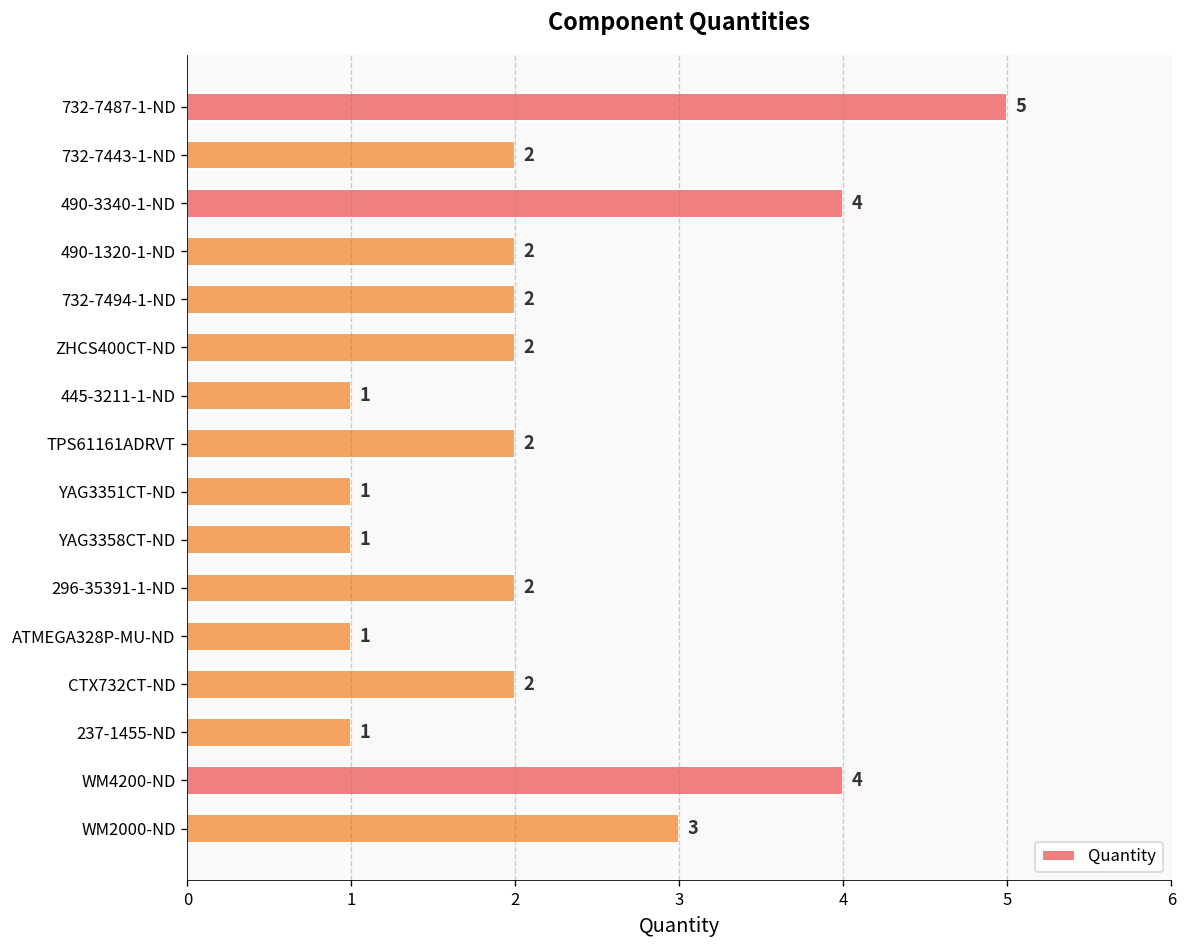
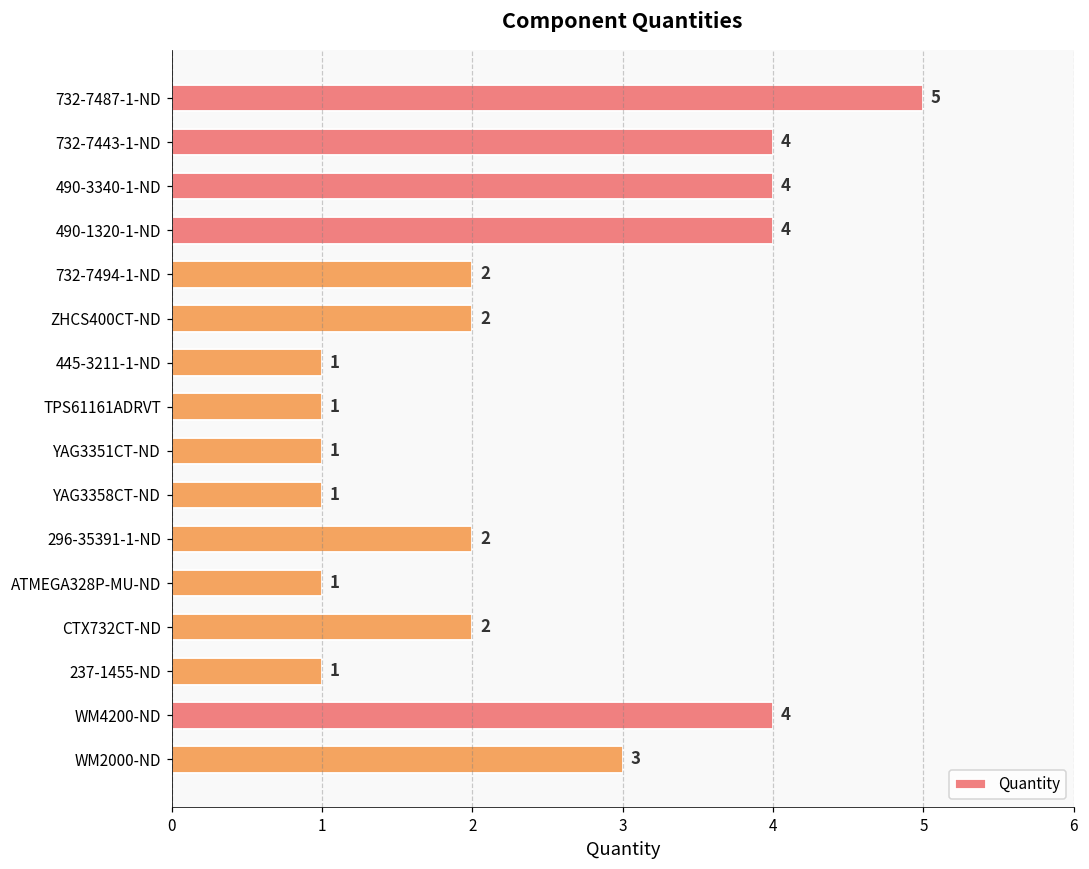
  {
    "732-7487-1-ND": 5,
-   "732-7443-1-ND": 2,
+   "732-7443-1-ND": 4,
    "490-3340-1-ND": 4,
-   "490-1320-1-ND": 2,
+   "490-1320-1-ND": 4,
    "732-7494-1-ND": 2,
    "ZHCS400CT-ND": 2,
    "445-3211-1-ND": 1,
-   "TPS61161ADRVT": 2,
+   "TPS61161ADRVT": 1,
    "YAG3351CT-ND": 1,
    "YAG3358CT-ND": 1,
    "296-35391-1-ND": 2,
    "ATMEGA328P-MU-ND": 1,
    "CTX732CT-ND": 2,
    "237-1455-ND": 1,
    "WM4200-ND": 4,
    "WM2000-ND": 3
  }
